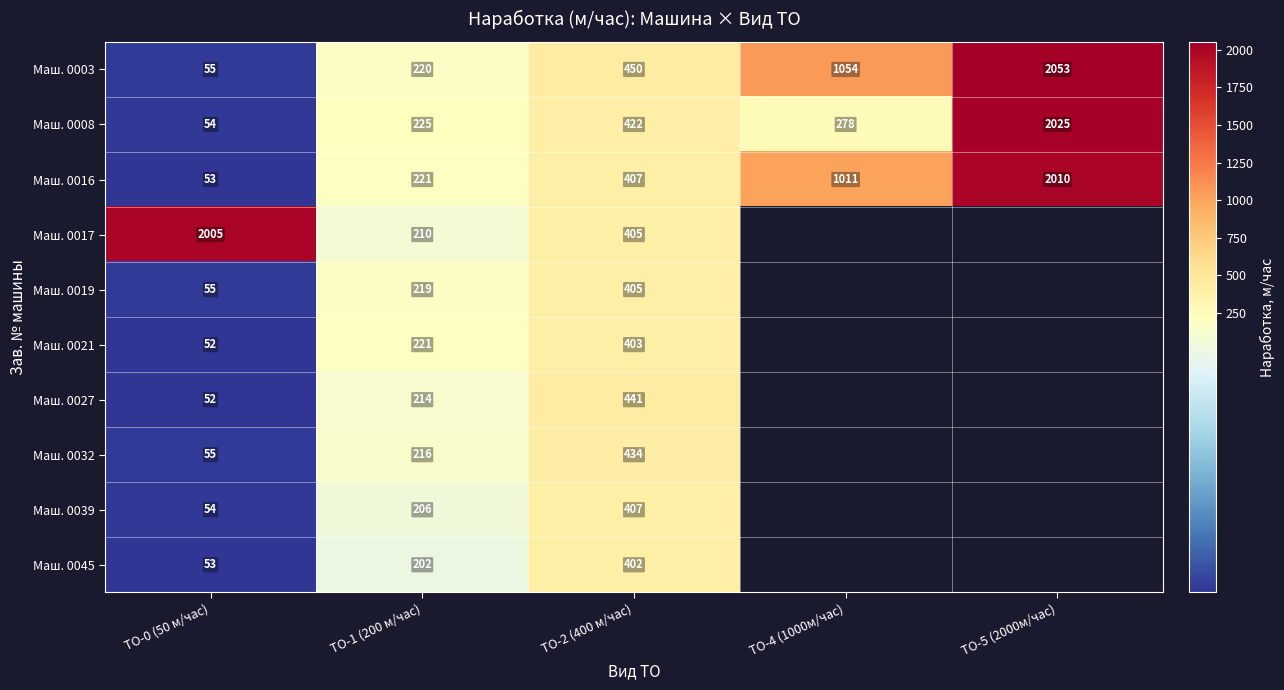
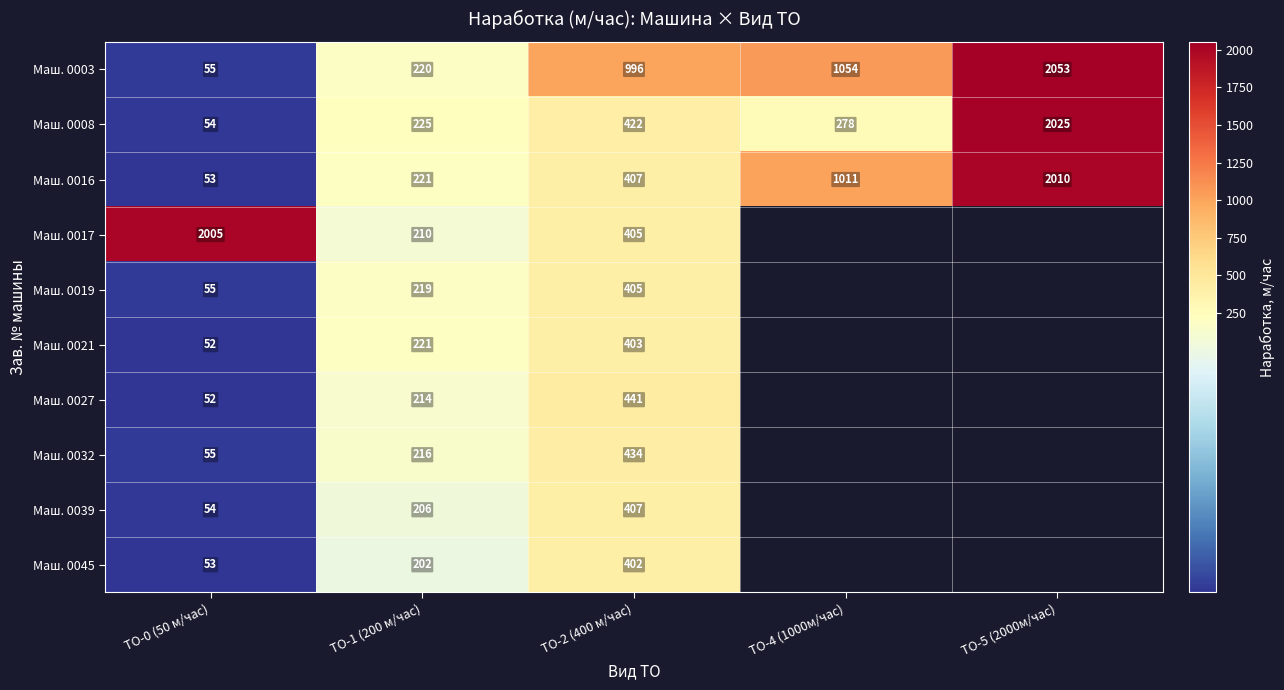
  {
    "Маш. 0003": {
-     "ТО-2 (400 м/час)": 450
+     "ТО-2 (400 м/час)": 996
    }
  }
